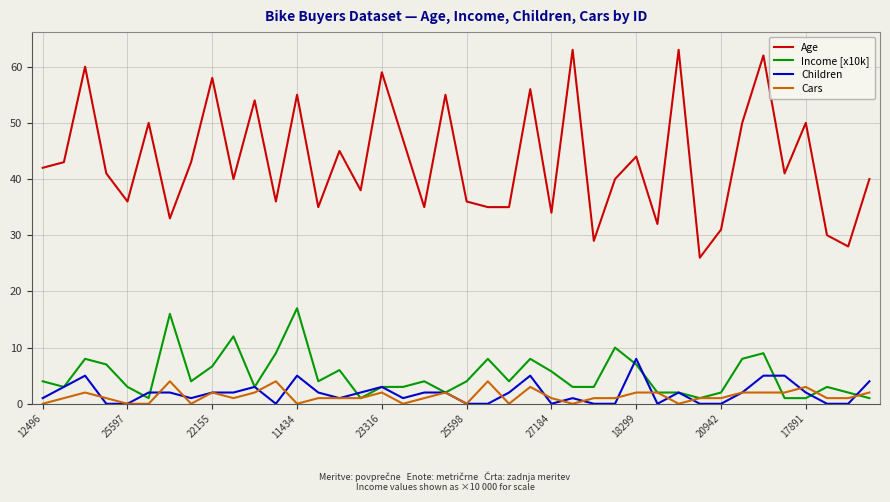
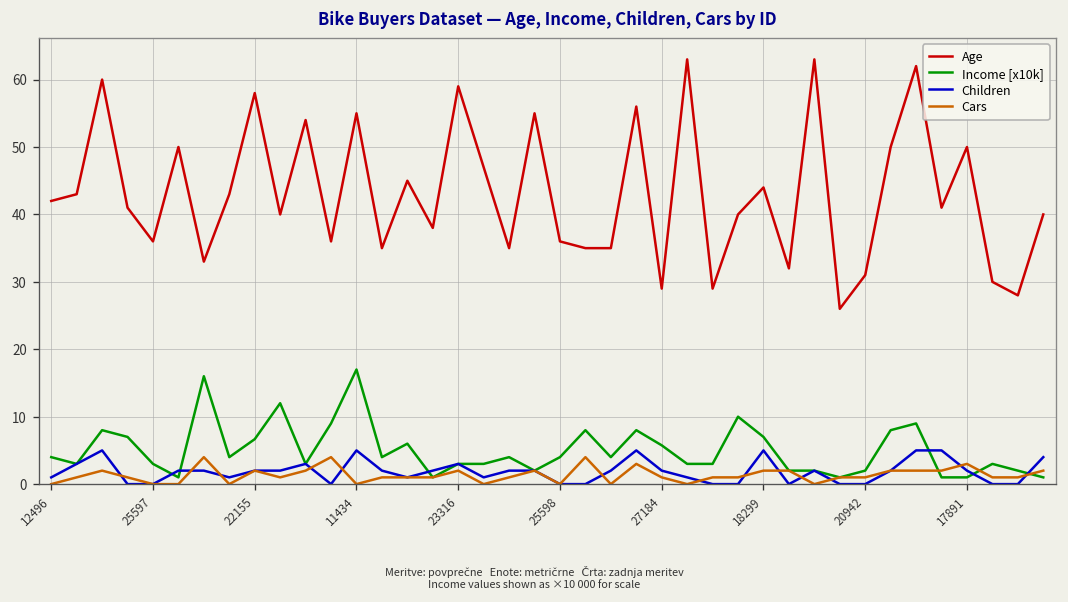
  {
    "Age": {
      "12496": 42,
      "25597": 36,
      "22155": 58,
      "11434": 55,
      "23316": 59,
      "25598": 36,
-     "27184": 34,
+     "27184": 29,
      "18299": 44,
      "20942": 31,
      "17891": 50
    },
    "Income [x10k]": {
      "12496": 4,
      "25597": 3,
      "22155": 7,
      "11434": 17,
      "25598": 4,
      "27184": 6,
      "18299": 7,
      "20942": 2,
      "17891": 1
    },
    "Children": {
      "12496": 1,
      "11434": 5,
-     "27184": 0,
-     "18299": 8,
+     "27184": 2,
+     "18299": 5,
      "20942": 0,
      "17891": 2
    },
    "Cars": {
      "12496": 0,
      "11434": 0,
      "23316": 2,
      "27184": 1,
      "18299": 2,
      "20942": 1,
      "17891": 3
    }
  }
